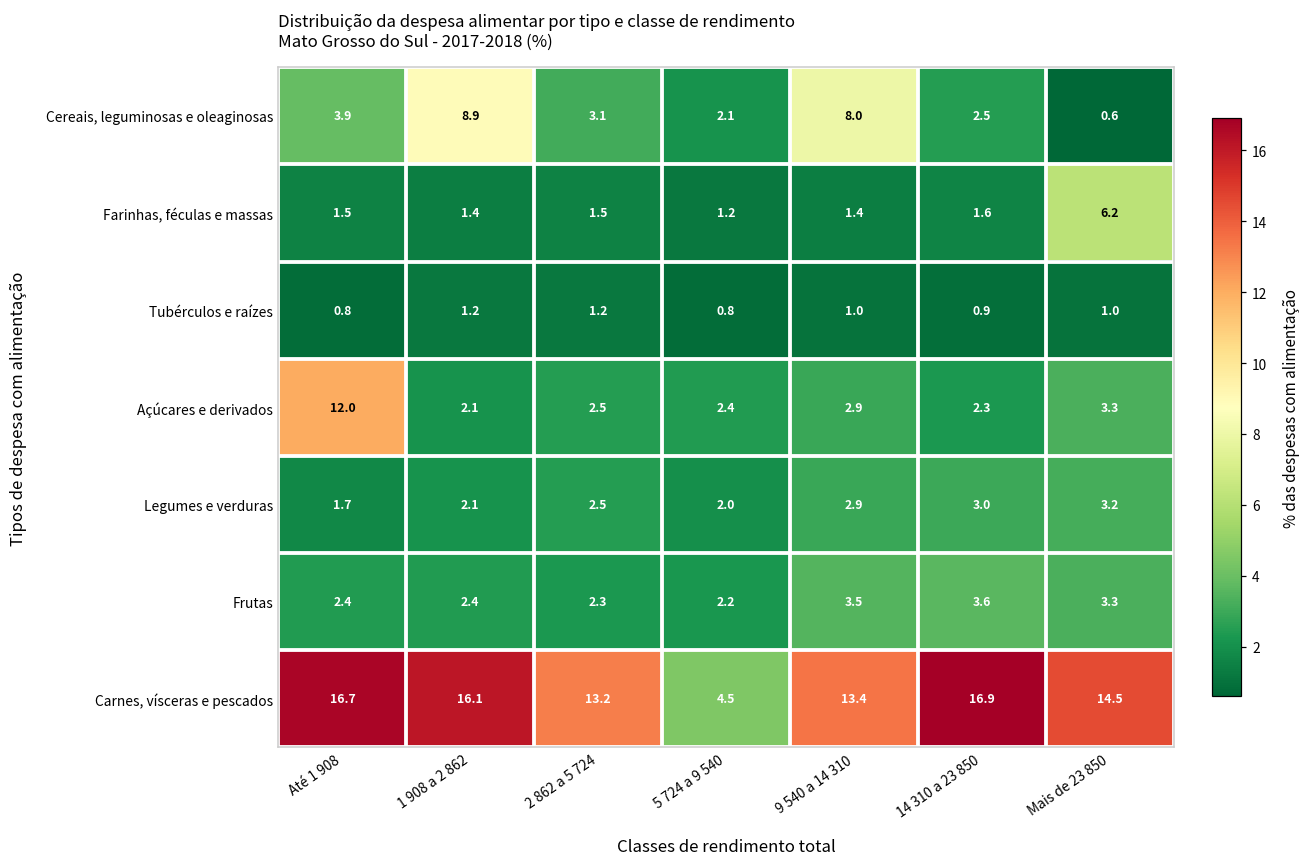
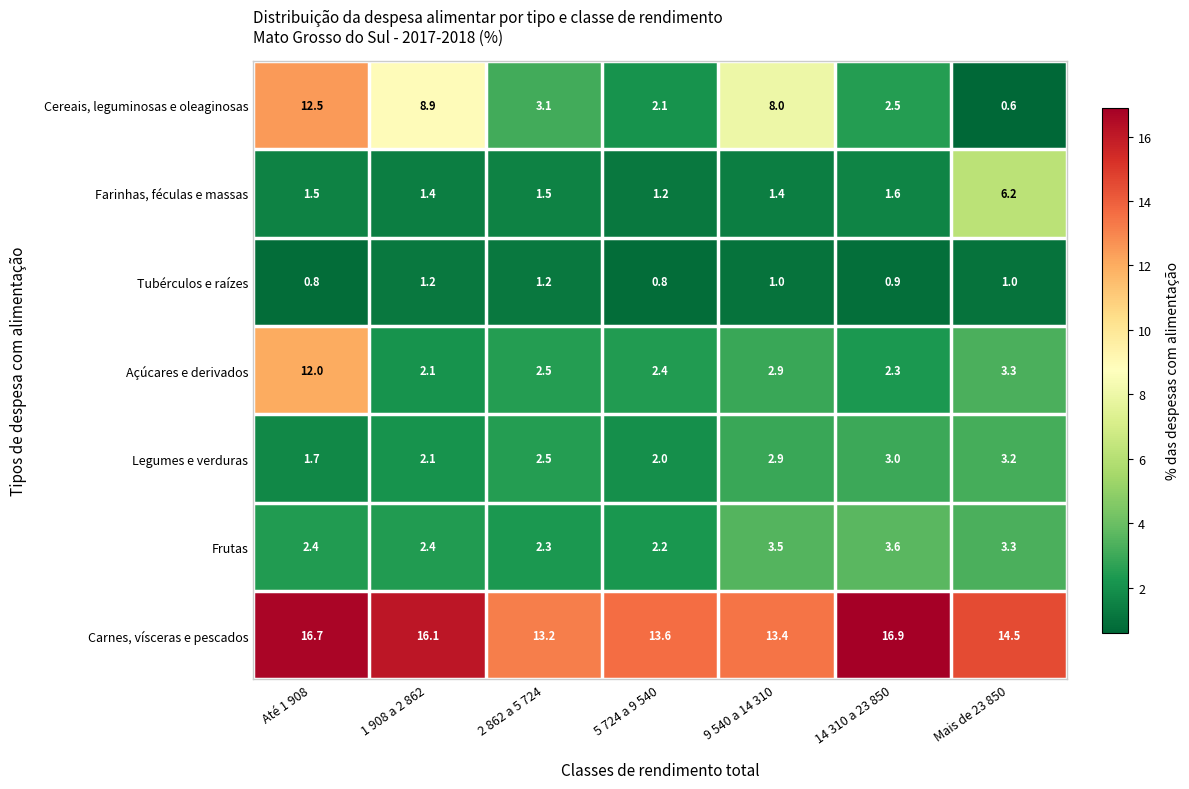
  {
    "Cereais, leguminosas e oleaginosas": {
-     "Até 1 908": 3.9,
+     "Até 1 908": 12.5,
      "1 908 a 2 862": 8.9,
      "2 862 a 5 724": 3.1,
      "5 724 a 9 540": 2.1,
      "9 540 a 14 310": 8.0,
      "14 310 a 23 850": 2.5,
      "Mais de 23 850": 0.6
    },
    "Farinhas, féculas e massas": {
      "Até 1 908": 1.5,
      "1 908 a 2 862": 1.4,
      "2 862 a 5 724": 1.5,
      "5 724 a 9 540": 1.2,
      "9 540 a 14 310": 1.4,
      "14 310 a 23 850": 1.6,
      "Mais de 23 850": 6.2
    },
    "Tubérculos e raízes": {
      "Até 1 908": 0.8,
      "1 908 a 2 862": 1.2,
      "2 862 a 5 724": 1.2,
      "5 724 a 9 540": 0.8,
      "9 540 a 14 310": 1.0,
      "14 310 a 23 850": 0.9,
      "Mais de 23 850": 1.0
    },
    "Açúcares e derivados": {
      "Até 1 908": 12.0,
      "1 908 a 2 862": 2.1,
      "2 862 a 5 724": 2.5,
      "5 724 a 9 540": 2.4,
      "9 540 a 14 310": 2.9,
      "14 310 a 23 850": 2.3,
      "Mais de 23 850": 3.3
    },
    "Legumes e verduras": {
      "Até 1 908": 1.7,
      "1 908 a 2 862": 2.1,
      "2 862 a 5 724": 2.5,
      "5 724 a 9 540": 2.0,
      "9 540 a 14 310": 2.9,
      "14 310 a 23 850": 3.0,
      "Mais de 23 850": 3.2
    },
    "Frutas": {
      "Até 1 908": 2.4,
      "1 908 a 2 862": 2.4,
      "2 862 a 5 724": 2.3,
      "5 724 a 9 540": 2.2,
      "9 540 a 14 310": 3.5,
      "14 310 a 23 850": 3.6,
      "Mais de 23 850": 3.3
    },
    "Carnes, vísceras e pescados": {
      "Até 1 908": 16.7,
      "1 908 a 2 862": 16.1,
      "2 862 a 5 724": 13.2,
-     "5 724 a 9 540": 4.5,
+     "5 724 a 9 540": 13.6,
      "9 540 a 14 310": 13.4,
      "14 310 a 23 850": 16.9,
      "Mais de 23 850": 14.5
    }
  }
